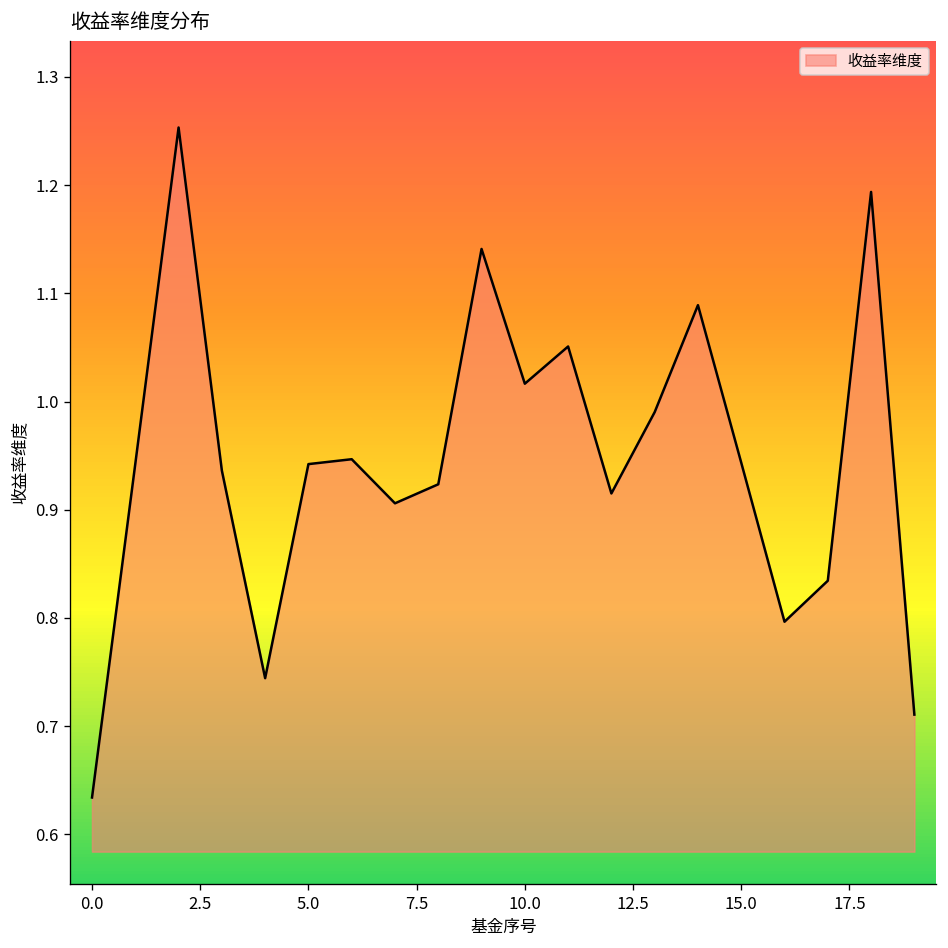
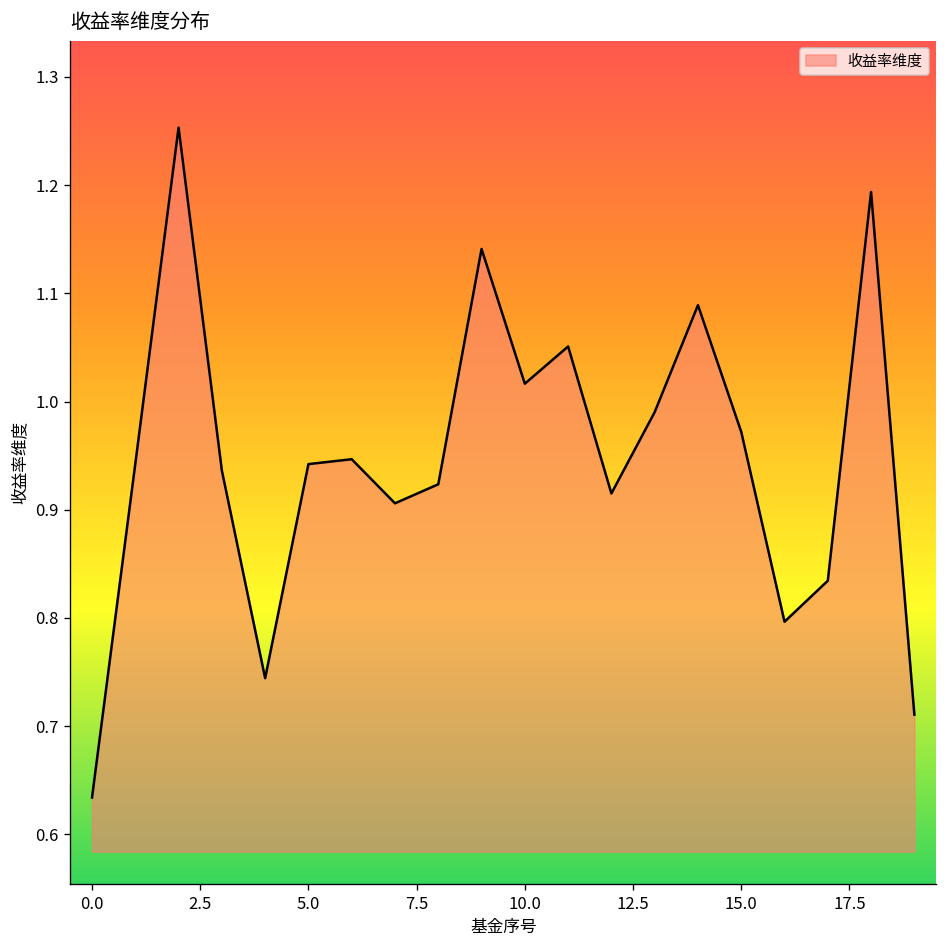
  {
    "0.0": 0.63,
    "5.0": 0.94,
    "10.0": 1.02,
-   "15.0": 0.94
+   "15.0": 0.97
  }
